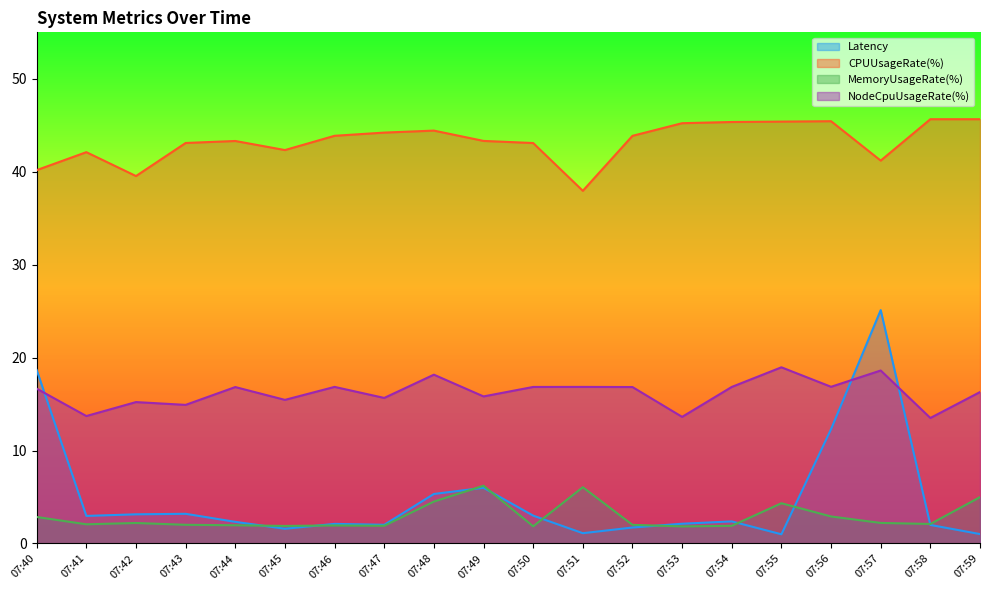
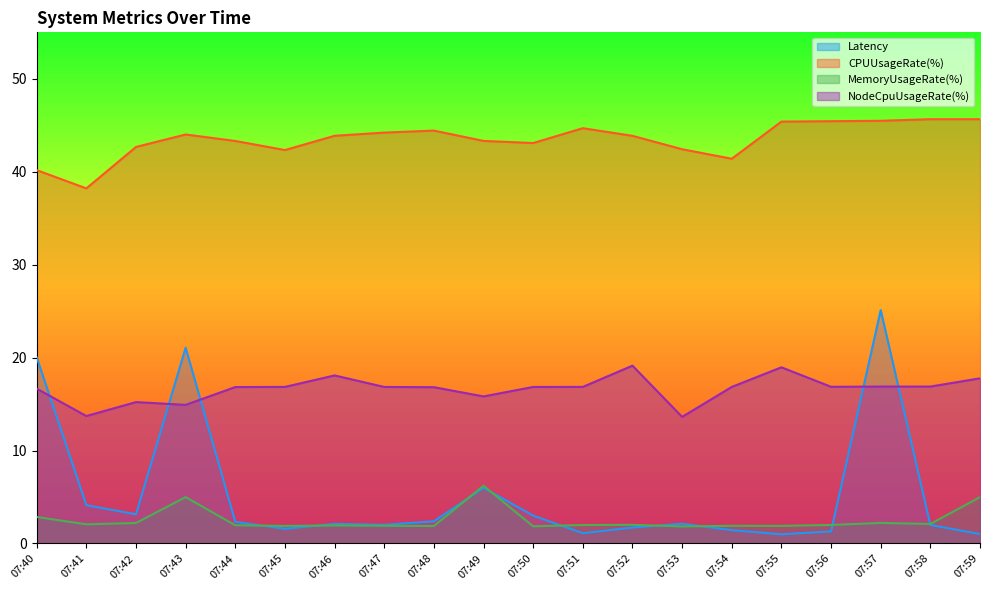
  {
    "Latency": {
-     "07:40": 19,
-     "07:41": 3,
+     "07:40": 20,
+     "07:41": 4,
      "07:42": 3,
-     "07:43": 3,
+     "07:43": 21,
      "07:44": 2,
      "07:45": 2,
-     "07:48": 5,
+     "07:48": 2,
      "07:50": 3,
      "07:51": 1,
      "07:52": 2,
      "07:53": 2,
-     "07:54": 2,
+     "07:54": 1,
      "07:55": 1,
-     "07:56": 12,
+     "07:56": 1,
      "07:57": 25,
      "07:59": 1
    },
    "CPUUsageRate(%)": {
      "07:40": 40,
-     "07:41": 42,
-     "07:42": 40,
-     "07:43": 43,
+     "07:41": 38,
+     "07:42": 43,
+     "07:43": 44,
      "07:44": 43,
      "07:45": 42,
      "07:46": 44,
      "07:47": 44,
      "07:48": 44,
      "07:49": 43,
      "07:50": 43,
-     "07:51": 38,
+     "07:51": 45,
      "07:52": 44,
-     "07:53": 45,
-     "07:54": 45,
+     "07:53": 42,
+     "07:54": 41,
      "07:55": 45,
      "07:56": 45,
-     "07:57": 41,
+     "07:57": 45,
      "07:58": 46,
      "07:59": 46
    },
    "MemoryUsageRate(%)": {
      "07:40": 3,
      "07:41": 2,
      "07:42": 2,
-     "07:43": 2,
+     "07:43": 5,
      "07:44": 2,
      "07:45": 2,
-     "07:48": 5,
+     "07:48": 2,
      "07:50": 2,
-     "07:51": 6,
+     "07:51": 2,
      "07:52": 2,
      "07:53": 2,
      "07:54": 2,
-     "07:55": 4,
-     "07:56": 3,
+     "07:55": 2,
+     "07:56": 2,
      "07:57": 2,
      "07:59": 5
    },
    "NodeCpuUsageRate(%)": {
      "07:40": 17,
      "07:41": 14,
      "07:42": 15,
      "07:43": 15,
      "07:44": 17,
-     "07:45": 15,
-     "07:46": 17,
-     "07:47": 16,
-     "07:48": 18,
+     "07:45": 17,
+     "07:46": 18,
+     "07:47": 17,
+     "07:48": 17,
      "07:49": 16,
      "07:50": 17,
      "07:51": 17,
-     "07:52": 17,
+     "07:52": 19,
      "07:53": 14,
      "07:54": 17,
      "07:55": 19,
      "07:56": 17,
-     "07:57": 19,
-     "07:58": 14,
-     "07:59": 16
+     "07:57": 17,
+     "07:58": 17,
+     "07:59": 18
    }
  }
